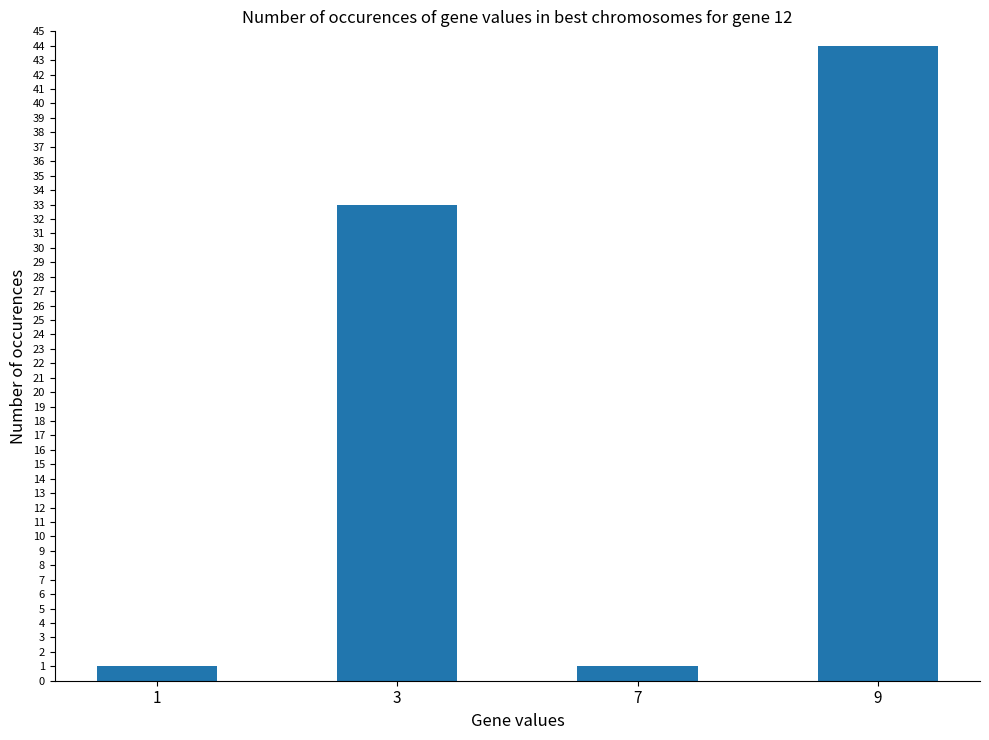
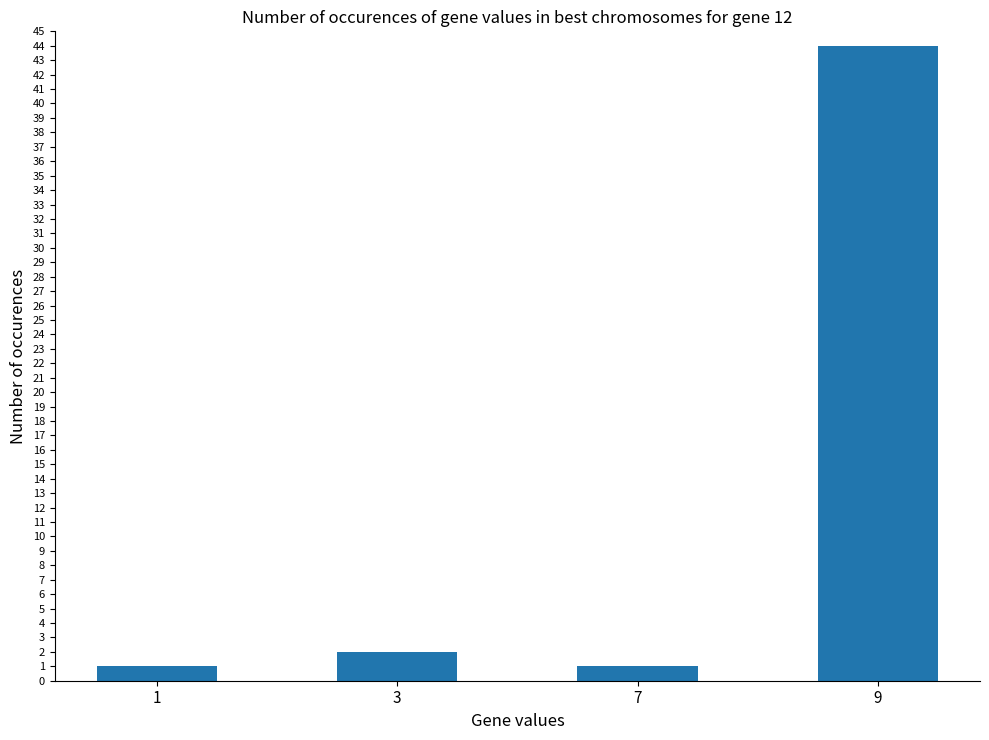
  {
    "1": 1,
-   "3": 33,
+   "3": 2,
    "7": 1,
    "9": 44
  }
